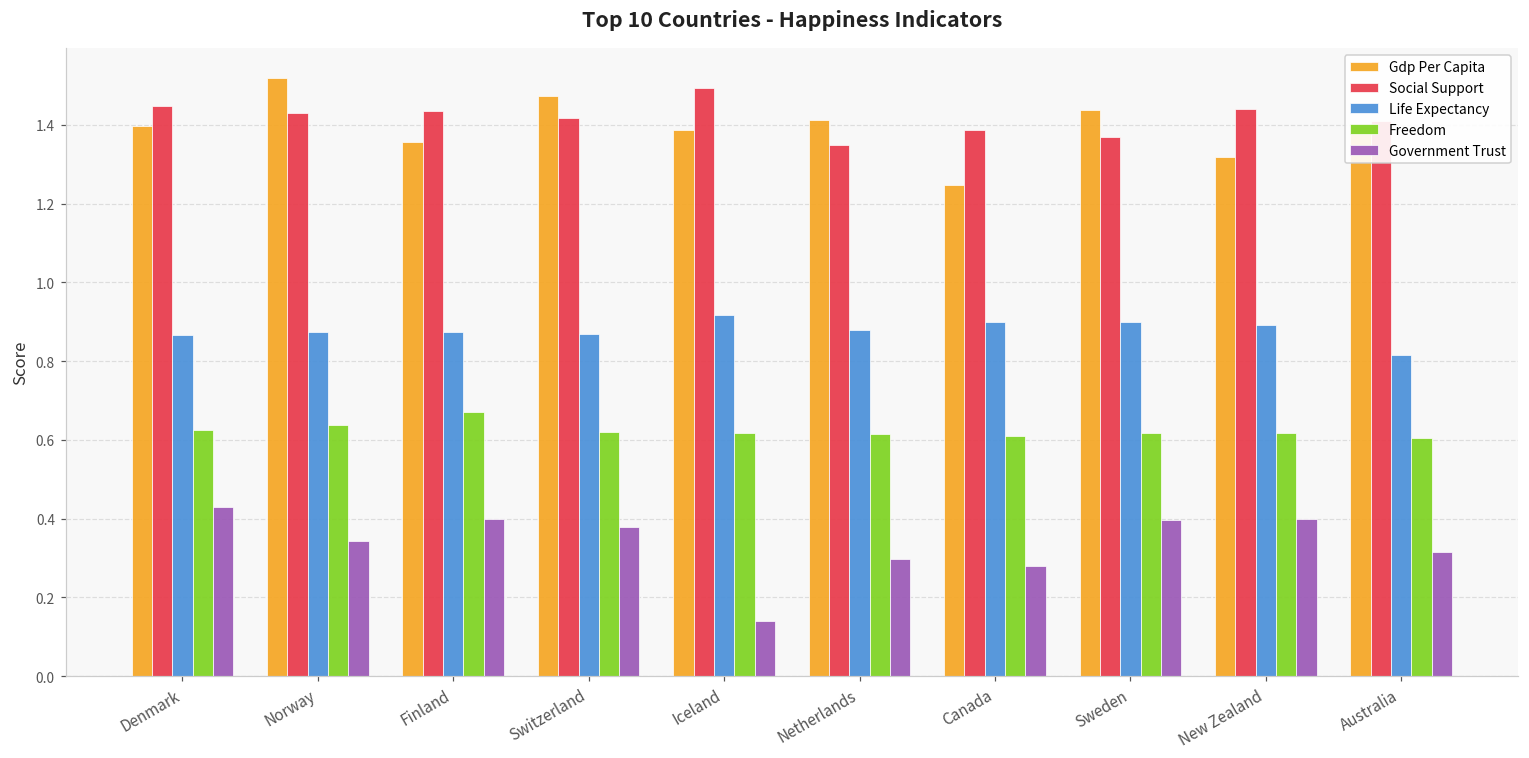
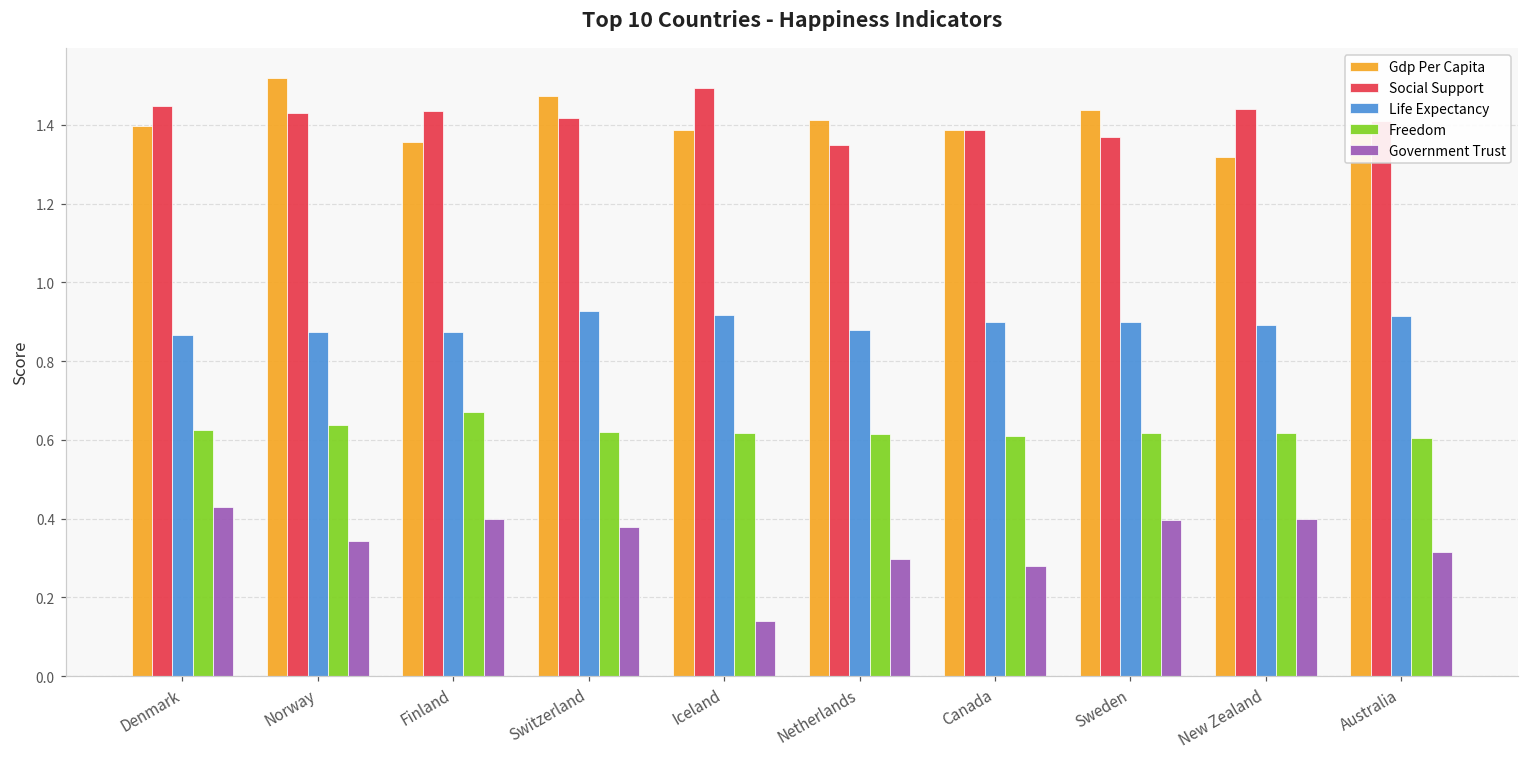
  {
    "Gdp Per Capita": {
      "Denmark": 1.40,
      "Norway": 1.52,
      "Finland": 1.36,
      "Switzerland": 1.47,
      "Iceland": 1.39,
      "Netherlands": 1.41,
-     "Canada": 1.25,
+     "Canada": 1.39,
      "Sweden": 1.44,
      "New Zealand": 1.32
    },
    "Social Support": {
      "Denmark": 1.45,
      "Norway": 1.43,
      "Finland": 1.43,
      "Switzerland": 1.42,
      "Iceland": 1.49,
      "Netherlands": 1.35,
      "Canada": 1.39,
      "Sweden": 1.37,
      "New Zealand": 1.44
    },
    "Life Expectancy": {
      "Denmark": 0.87,
      "Norway": 0.87,
      "Finland": 0.87,
-     "Switzerland": 0.87,
+     "Switzerland": 0.93,
      "Iceland": 0.92,
      "Netherlands": 0.88,
      "Canada": 0.90,
      "Sweden": 0.90,
      "New Zealand": 0.89,
-     "Australia": 0.82
+     "Australia": 0.91
    },
    "Freedom": {
      "Denmark": 0.63,
      "Norway": 0.64,
      "Finland": 0.67,
      "Switzerland": 0.62,
      "Iceland": 0.62,
      "Netherlands": 0.61,
      "Canada": 0.61,
      "Sweden": 0.62,
      "New Zealand": 0.62,
      "Australia": 0.61
    },
    "Government Trust": {
      "Denmark": 0.43,
      "Norway": 0.34,
      "Finland": 0.40,
      "Switzerland": 0.38,
      "Iceland": 0.14,
      "Netherlands": 0.30,
      "Canada": 0.28,
      "Sweden": 0.40,
      "New Zealand": 0.40,
      "Australia": 0.31
    }
  }
